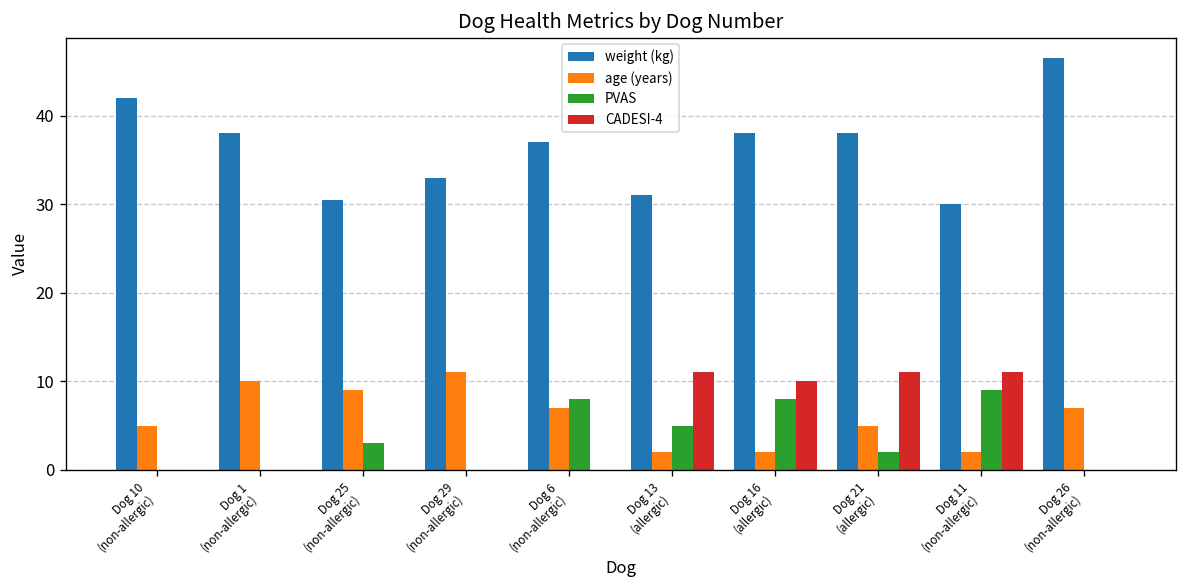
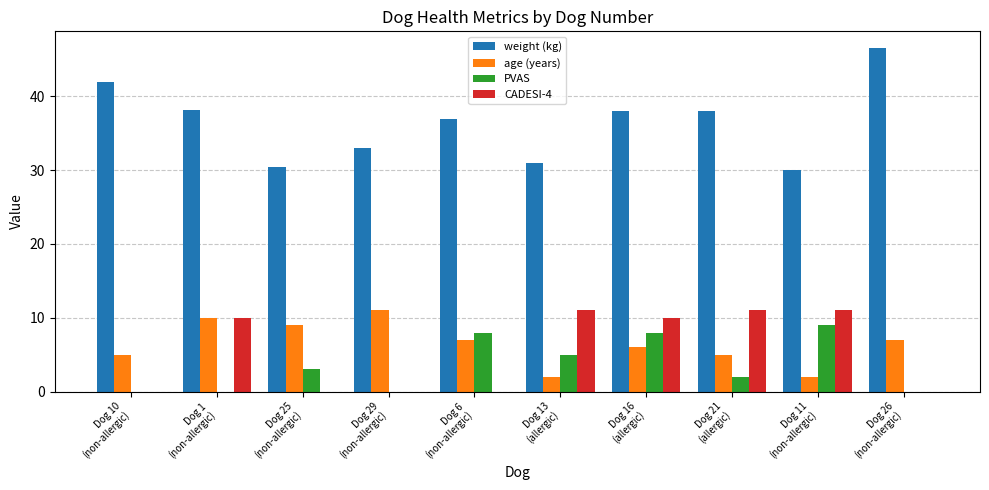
  {
    "weight (kg)": {
      "Dog 10 (non-allergic)": 42,
      "Dog 1 (non-allergic)": 38,
      "Dog 25 (non-allergic)": 31,
      "Dog 29 (non-allergic)": 33,
      "Dog 6 (non-allergic)": 37,
      "Dog 13 (allergic)": 31,
      "Dog 16 (allergic)": 38,
      "Dog 21 (allergic)": 38,
      "Dog 11 (non-allergic)": 30,
      "Dog 26 (non-allergic)": 47
    },
    "age (years)": {
      "Dog 10 (non-allergic)": 5,
      "Dog 1 (non-allergic)": 10,
      "Dog 25 (non-allergic)": 9,
      "Dog 29 (non-allergic)": 11,
      "Dog 6 (non-allergic)": 7,
      "Dog 13 (allergic)": 2,
-     "Dog 16 (allergic)": 2,
+     "Dog 16 (allergic)": 6,
      "Dog 21 (allergic)": 5,
      "Dog 11 (non-allergic)": 2,
      "Dog 26 (non-allergic)": 7
    },
    "PVAS": {
      "Dog 10 (non-allergic)": 0,
      "Dog 1 (non-allergic)": 0,
      "Dog 25 (non-allergic)": 3,
      "Dog 29 (non-allergic)": 0,
      "Dog 6 (non-allergic)": 8,
      "Dog 13 (allergic)": 5,
      "Dog 16 (allergic)": 8,
      "Dog 21 (allergic)": 2,
      "Dog 11 (non-allergic)": 9,
      "Dog 26 (non-allergic)": 0
    },
    "CADESI-4": {
      "Dog 10 (non-allergic)": 0,
-     "Dog 1 (non-allergic)": 0,
+     "Dog 1 (non-allergic)": 10,
      "Dog 25 (non-allergic)": 0,
      "Dog 29 (non-allergic)": 0,
      "Dog 6 (non-allergic)": 0,
      "Dog 13 (allergic)": 11,
      "Dog 16 (allergic)": 10,
      "Dog 21 (allergic)": 11,
      "Dog 11 (non-allergic)": 11,
      "Dog 26 (non-allergic)": 0
    }
  }
